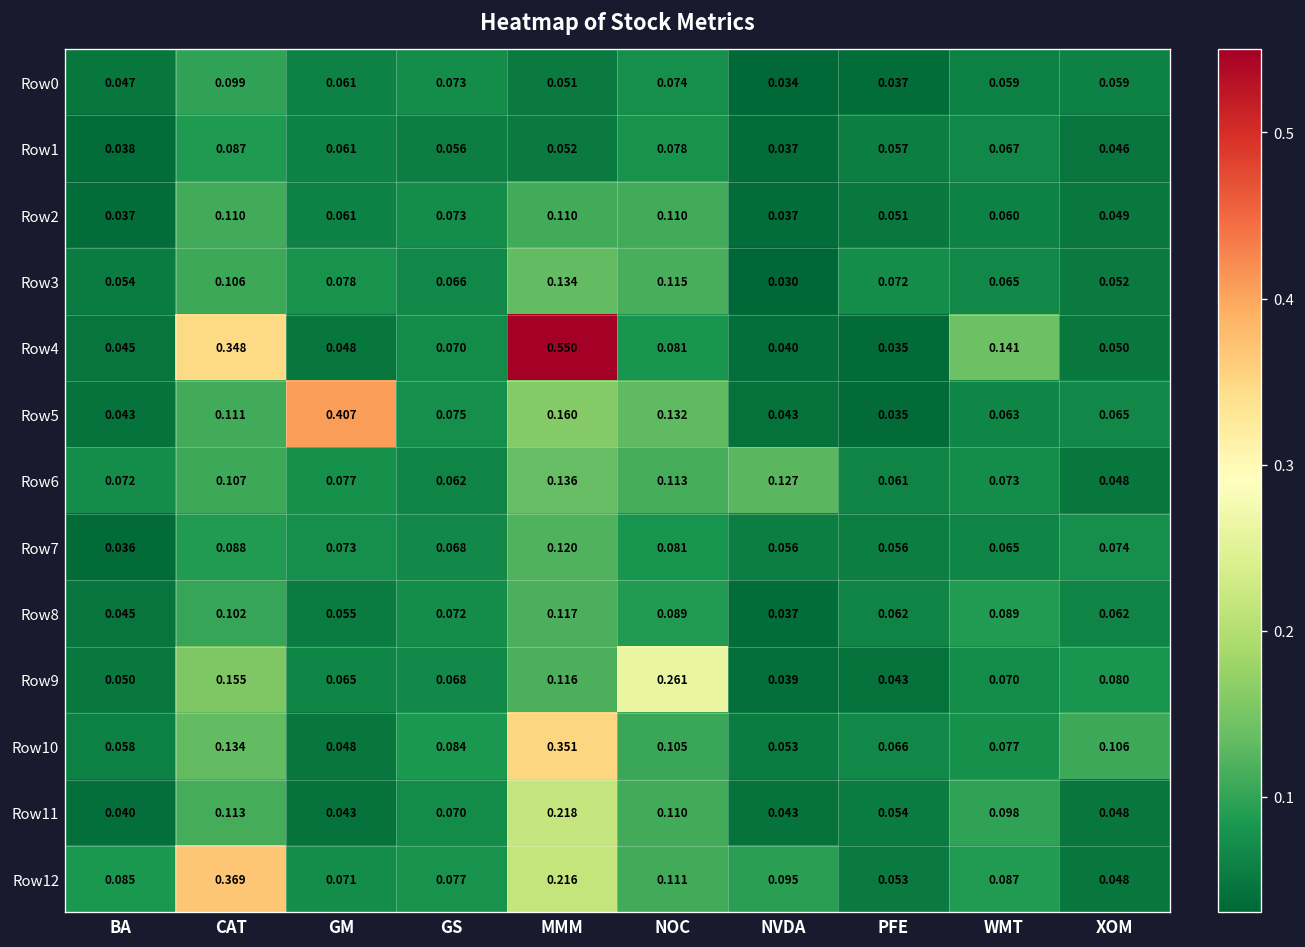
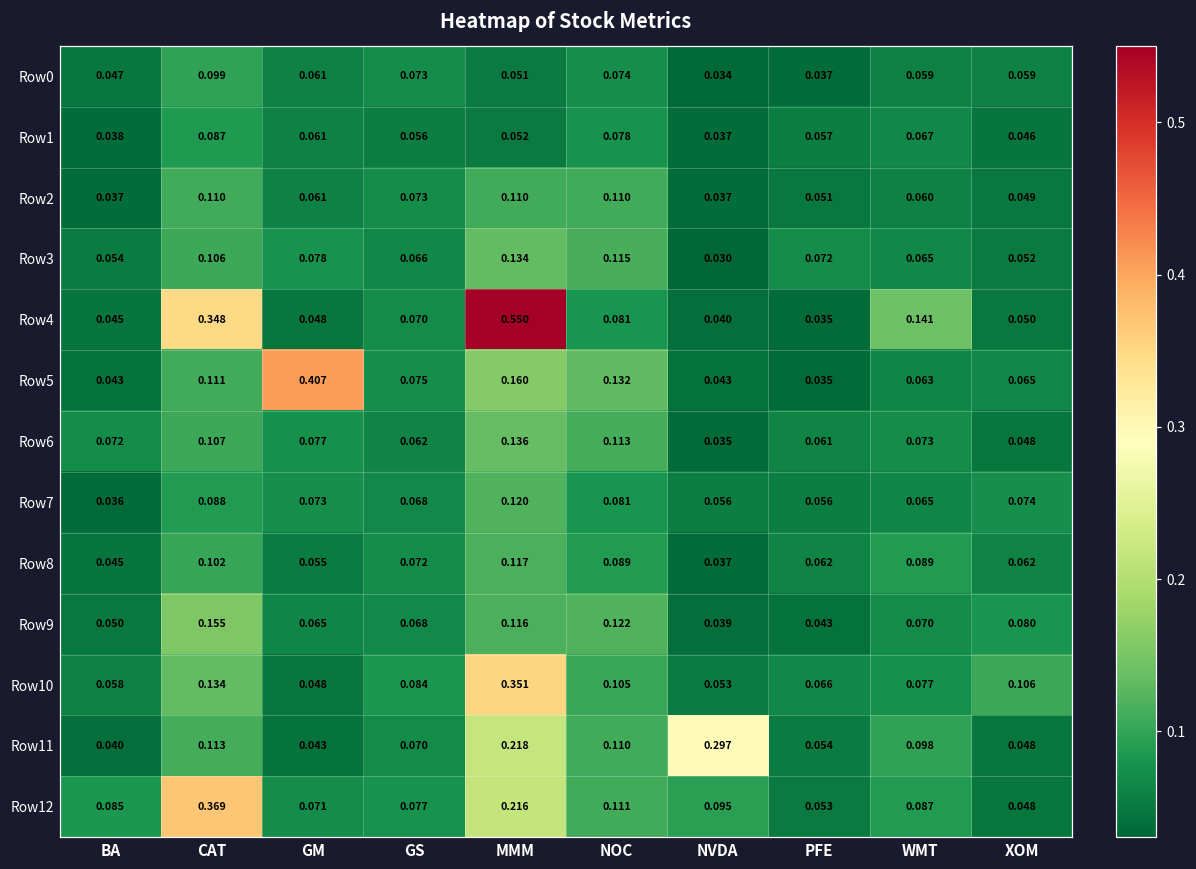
  {
    "Row0": {
      "BA": 0.047,
      "CAT": 0.099,
      "GM": 0.061,
      "GS": 0.073,
      "MMM": 0.051,
      "NOC": 0.074,
      "NVDA": 0.034,
      "PFE": 0.037,
      "WMT": 0.059,
      "XOM": 0.059
    },
    "Row1": {
      "BA": 0.038,
      "CAT": 0.087,
      "GM": 0.061,
      "GS": 0.056,
      "MMM": 0.052,
      "NOC": 0.078,
      "NVDA": 0.037,
      "PFE": 0.057,
      "WMT": 0.067,
      "XOM": 0.046
    },
    "Row2": {
      "BA": 0.037,
      "CAT": 0.110,
      "GM": 0.061,
      "GS": 0.073,
      "MMM": 0.110,
      "NOC": 0.110,
      "NVDA": 0.037,
      "PFE": 0.051,
      "WMT": 0.060,
      "XOM": 0.049
    },
    "Row3": {
      "BA": 0.054,
      "CAT": 0.106,
      "GM": 0.078,
      "GS": 0.066,
      "MMM": 0.134,
      "NOC": 0.115,
      "NVDA": 0.030,
      "PFE": 0.072,
      "WMT": 0.065,
      "XOM": 0.052
    },
    "Row4": {
      "BA": 0.045,
      "CAT": 0.348,
      "GM": 0.048,
      "GS": 0.070,
      "MMM": 0.550,
      "NOC": 0.081,
      "NVDA": 0.040,
      "PFE": 0.035,
      "WMT": 0.141,
      "XOM": 0.050
    },
    "Row5": {
      "BA": 0.043,
      "CAT": 0.111,
      "GM": 0.407,
      "GS": 0.075,
      "MMM": 0.160,
      "NOC": 0.132,
      "NVDA": 0.043,
      "PFE": 0.035,
      "WMT": 0.063,
      "XOM": 0.065
    },
    "Row6": {
      "BA": 0.072,
      "CAT": 0.107,
      "GM": 0.077,
      "GS": 0.062,
      "MMM": 0.136,
      "NOC": 0.113,
-     "NVDA": 0.127,
+     "NVDA": 0.035,
      "PFE": 0.061,
      "WMT": 0.073,
      "XOM": 0.048
    },
    "Row7": {
      "BA": 0.036,
      "CAT": 0.088,
      "GM": 0.073,
      "GS": 0.068,
      "MMM": 0.120,
      "NOC": 0.081,
      "NVDA": 0.056,
      "PFE": 0.056,
      "WMT": 0.065,
      "XOM": 0.074
    },
    "Row8": {
      "BA": 0.045,
      "CAT": 0.102,
      "GM": 0.055,
      "GS": 0.072,
      "MMM": 0.117,
      "NOC": 0.089,
      "NVDA": 0.037,
      "PFE": 0.062,
      "WMT": 0.089,
      "XOM": 0.062
    },
    "Row9": {
      "BA": 0.050,
      "CAT": 0.155,
      "GM": 0.065,
      "GS": 0.068,
      "MMM": 0.116,
-     "NOC": 0.261,
+     "NOC": 0.122,
      "NVDA": 0.039,
      "PFE": 0.043,
      "WMT": 0.070,
      "XOM": 0.080
    },
    "Row10": {
      "BA": 0.058,
      "CAT": 0.134,
      "GM": 0.048,
      "GS": 0.084,
      "MMM": 0.351,
      "NOC": 0.105,
      "NVDA": 0.053,
      "PFE": 0.066,
      "WMT": 0.077,
      "XOM": 0.106
    },
    "Row11": {
      "BA": 0.040,
      "CAT": 0.113,
      "GM": 0.043,
      "GS": 0.070,
      "MMM": 0.218,
      "NOC": 0.110,
-     "NVDA": 0.043,
+     "NVDA": 0.297,
      "PFE": 0.054,
      "WMT": 0.098,
      "XOM": 0.048
    },
    "Row12": {
      "BA": 0.085,
      "CAT": 0.369,
      "GM": 0.071,
      "GS": 0.077,
      "MMM": 0.216,
      "NOC": 0.111,
      "NVDA": 0.095,
      "PFE": 0.053,
      "WMT": 0.087,
      "XOM": 0.048
    }
  }
